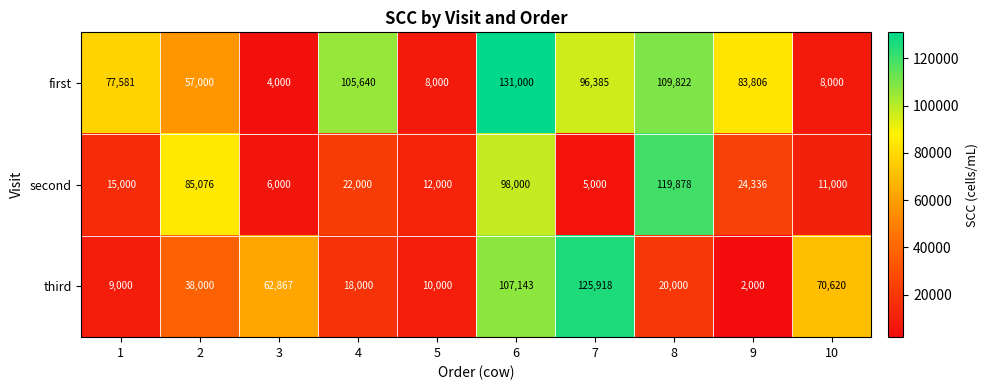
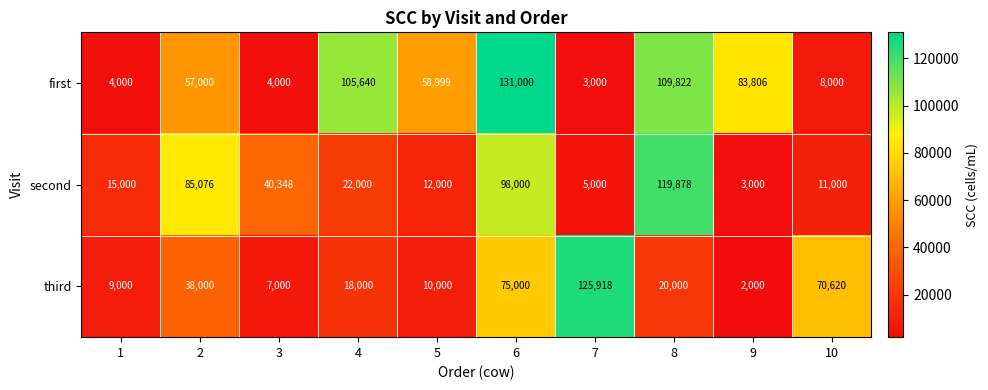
  {
    "first": {
-     "1": "77,581",
+     "1": "4,000",
      "2": "57,000",
      "3": "4,000",
      "4": "105,640",
-     "5": "8,000",
+     "5": "58,999",
      "6": "131,000",
-     "7": "96,385",
+     "7": "3,000",
      "8": "109,822",
      "9": "83,806",
      "10": "8,000"
    },
    "second": {
      "1": "15,000",
      "2": "85,076",
-     "3": "6,000",
+     "3": "40,348",
      "4": "22,000",
      "5": "12,000",
      "6": "98,000",
      "7": "5,000",
      "8": "119,878",
-     "9": "24,336",
+     "9": "3,000",
      "10": "11,000"
    },
    "third": {
      "1": "9,000",
      "2": "38,000",
-     "3": "62,867",
+     "3": "7,000",
      "4": "18,000",
      "5": "10,000",
-     "6": "107,143",
+     "6": "75,000",
      "7": "125,918",
      "8": "20,000",
      "9": "2,000",
      "10": "70,620"
    }
  }
